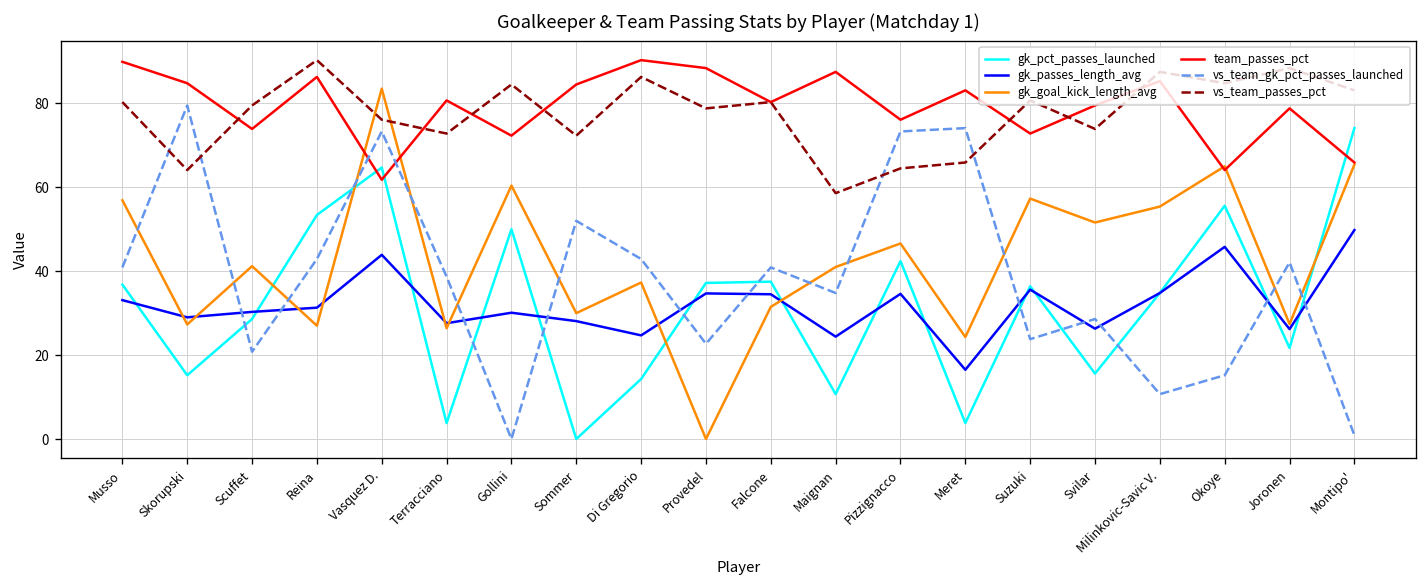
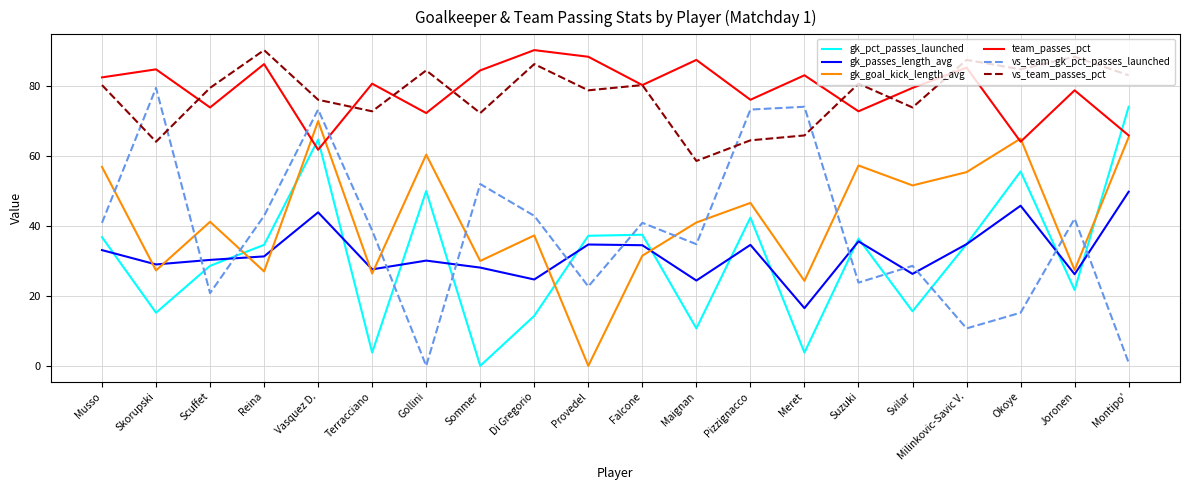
  {
    "gk_pct_passes_launched": {
      "Musso": 37,
      "Skorupski": 15,
      "Scuffet": 29,
-     "Reina": 53,
+     "Reina": 35,
      "Vasquez D.": 65,
      "Terracciano": 4,
      "Gollini": 50,
      "Sommer": 0,
      "Di Gregorio": 14,
      "Provedel": 37,
      "Falcone": 38,
      "Maignan": 11,
      "Pizzignacco": 42,
      "Meret": 4,
      "Suzuki": 36,
      "Svilar": 16,
      "Okoye": 56,
      "Joronen": 22,
      "Montipo'": 74
    },
    "gk_passes_length_avg": {
      "Musso": 33,
      "Skorupski": 29,
      "Scuffet": 30,
      "Reina": 31,
      "Vasquez D.": 44,
      "Terracciano": 28,
      "Gollini": 30,
      "Sommer": 28,
      "Di Gregorio": 25,
      "Provedel": 35,
      "Falcone": 35,
      "Maignan": 24,
      "Pizzignacco": 35,
      "Meret": 17,
      "Suzuki": 36,
      "Svilar": 26,
      "Okoye": 46,
      "Joronen": 26,
      "Montipo'": 50
    },
    "gk_goal_kick_length_avg": {
      "Musso": 57,
      "Skorupski": 27,
      "Scuffet": 41,
      "Reina": 27,
-     "Vasquez D.": 84,
+     "Vasquez D.": 70,
      "Terracciano": 26,
      "Gollini": 60,
      "Sommer": 30,
      "Di Gregorio": 37,
      "Provedel": 0,
      "Falcone": 32,
      "Maignan": 41,
      "Pizzignacco": 47,
      "Meret": 24,
      "Suzuki": 57,
      "Svilar": 52,
      "Milinkovic-Savic V.": 55,
      "Okoye": 65,
      "Joronen": 27
    },
    "team_passes_pct": {
-     "Musso": 90,
+     "Musso": 83,
      "Skorupski": 85,
      "Scuffet": 74,
      "Reina": 86,
      "Vasquez D.": 62,
      "Terracciano": 81,
      "Gollini": 72,
      "Sommer": 85,
      "Di Gregorio": 90,
      "Provedel": 88,
      "Maignan": 88,
      "Pizzignacco": 76,
      "Meret": 83,
      "Suzuki": 73,
      "Svilar": 80,
      "Okoye": 64,
      "Joronen": 79
    },
    "vs_team_gk_pct_passes_launched": {
      "Musso": 41,
      "Skorupski": 80,
      "Scuffet": 21,
      "Reina": 43,
      "Vasquez D.": 73,
      "Terracciano": 39,
      "Gollini": 0,
      "Sommer": 52,
      "Di Gregorio": 43,
      "Provedel": 23,
      "Falcone": 41,
      "Maignan": 35,
      "Pizzignacco": 73,
      "Meret": 74,
      "Suzuki": 24,
      "Svilar": 29,
      "Milinkovic-Savic V.": 11,
      "Okoye": 15,
      "Joronen": 42,
      "Montipo'": 1
    },
    "vs_team_passes_pct": {
      "Musso": 80,
      "Skorupski": 64,
      "Scuffet": 80,
      "Reina": 90,
      "Vasquez D.": 76,
      "Terracciano": 73,
      "Gollini": 85,
      "Sommer": 72,
      "Di Gregorio": 86,
      "Provedel": 79,
      "Maignan": 59,
      "Pizzignacco": 65,
      "Meret": 66,
      "Svilar": 74
    }
  }
